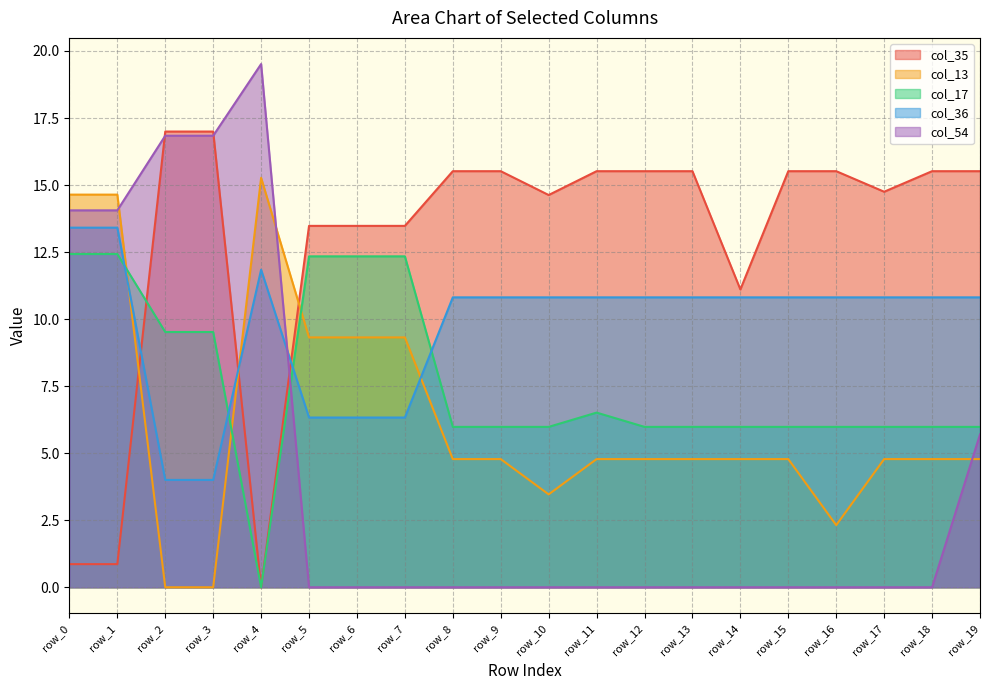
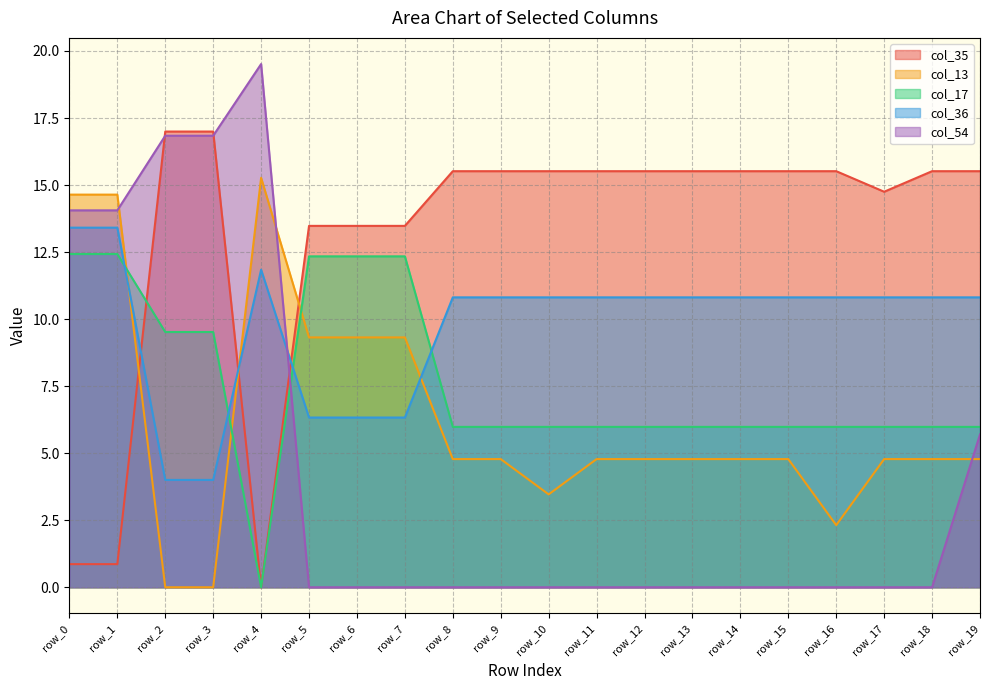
  {
    "col_35": {
      "row_0": 0.9,
      "row_1": 0.9,
      "row_2": 17.0,
      "row_3": 17.0,
      "row_5": 13.5,
      "row_6": 13.5,
      "row_7": 13.5,
      "row_8": 15.5,
      "row_9": 15.5,
-     "row_10": 14.6,
+     "row_10": 15.5,
      "row_11": 15.5,
      "row_12": 15.5,
      "row_13": 15.5,
-     "row_14": 11.1,
+     "row_14": 15.5,
      "row_15": 15.5,
      "row_16": 15.5,
      "row_17": 14.8,
      "row_18": 15.5,
      "row_19": 15.5
    },
    "col_13": {
      "row_0": 14.6,
      "row_1": 14.6,
      "row_2": 0.0,
      "row_3": 0.0,
      "row_4": 15.3,
      "row_5": 9.3,
      "row_6": 9.3,
      "row_7": 9.3,
      "row_8": 4.8,
      "row_9": 4.8,
      "row_10": 3.5,
      "row_11": 4.8,
      "row_12": 4.8,
      "row_13": 4.8,
      "row_14": 4.8,
      "row_15": 4.8,
      "row_16": 2.3,
      "row_17": 4.8,
      "row_18": 4.8,
      "row_19": 4.8
    },
    "col_17": {
      "row_0": 12.4,
      "row_1": 12.4,
      "row_2": 9.5,
      "row_3": 9.5,
      "row_5": 12.3,
      "row_6": 12.3,
      "row_7": 12.3,
      "row_8": 6.0,
      "row_9": 6.0,
      "row_10": 6.0,
-     "row_11": 6.5,
+     "row_11": 6.0,
      "row_12": 6.0,
      "row_13": 6.0,
      "row_14": 6.0,
      "row_15": 6.0,
      "row_16": 6.0,
      "row_17": 6.0,
      "row_18": 6.0,
      "row_19": 6.0
    },
    "col_36": {
      "row_0": 13.4,
      "row_1": 13.4,
      "row_2": 4.0,
      "row_3": 4.0,
      "row_4": 11.8,
      "row_5": 6.3,
      "row_6": 6.3,
      "row_7": 6.3,
      "row_8": 10.8,
      "row_9": 10.8,
      "row_10": 10.8,
      "row_11": 10.8,
      "row_12": 10.8,
      "row_13": 10.8,
      "row_14": 10.8,
      "row_15": 10.8,
      "row_16": 10.8,
      "row_17": 10.8,
      "row_18": 10.8,
      "row_19": 10.8
    },
    "col_54": {
      "row_0": 14.1,
      "row_1": 14.1,
      "row_2": 16.8,
      "row_3": 16.8,
      "row_4": 19.5,
      "row_5": 0.0,
      "row_6": 0.0,
      "row_7": 0.0,
      "row_8": 0.0,
      "row_9": 0.0,
      "row_10": 0.0,
      "row_11": 0.0,
      "row_12": 0.0,
      "row_13": 0.0,
      "row_14": 0.0,
      "row_15": 0.0,
      "row_16": 0.0,
      "row_17": 0.0,
      "row_18": 0.0,
      "row_19": 5.7
    }
  }
